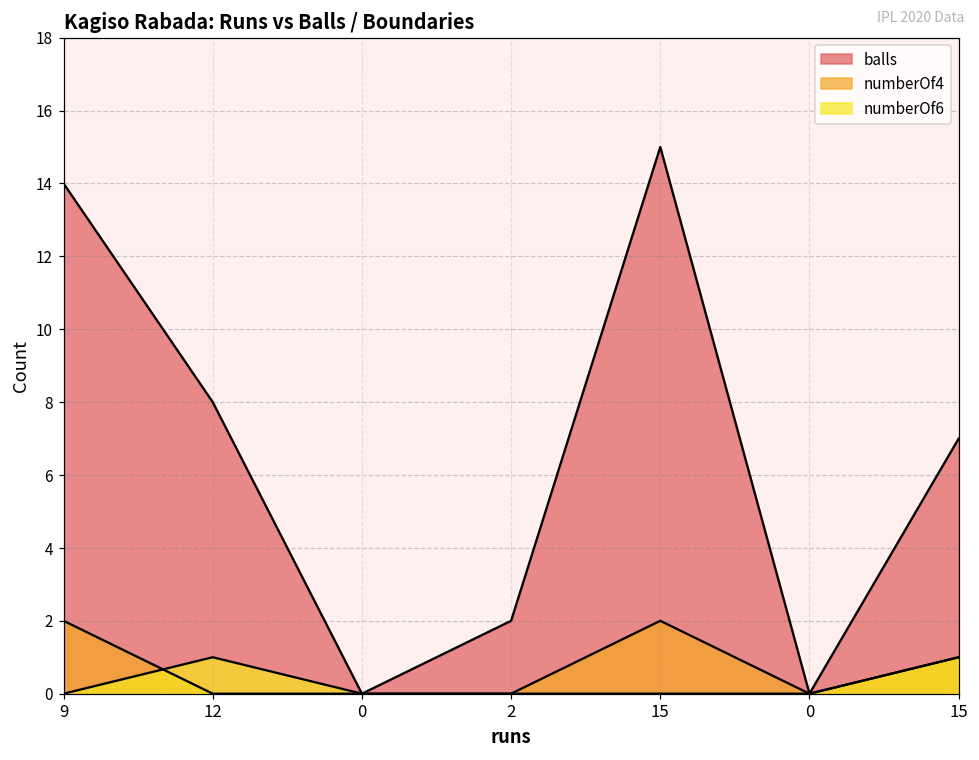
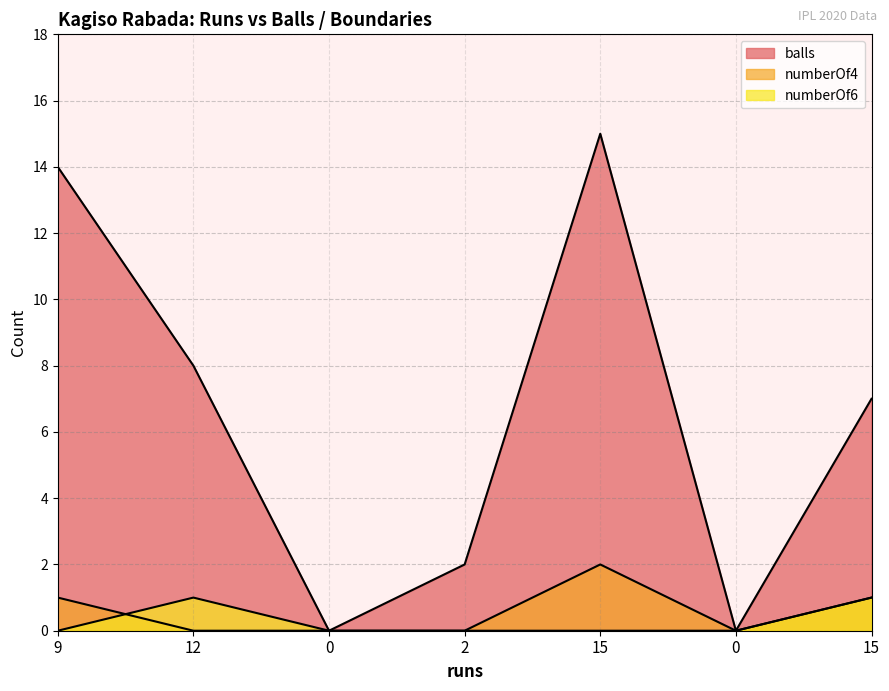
  {
    "balls": {
      "9": 14,
      "12": 8,
      "2": 2
    },
    "numberOf4": {
-     "9": 2,
+     "9": 1,
      "12": 0
    },
    "numberOf6": {
      "9": 0,
      "12": 1
    }
  }
